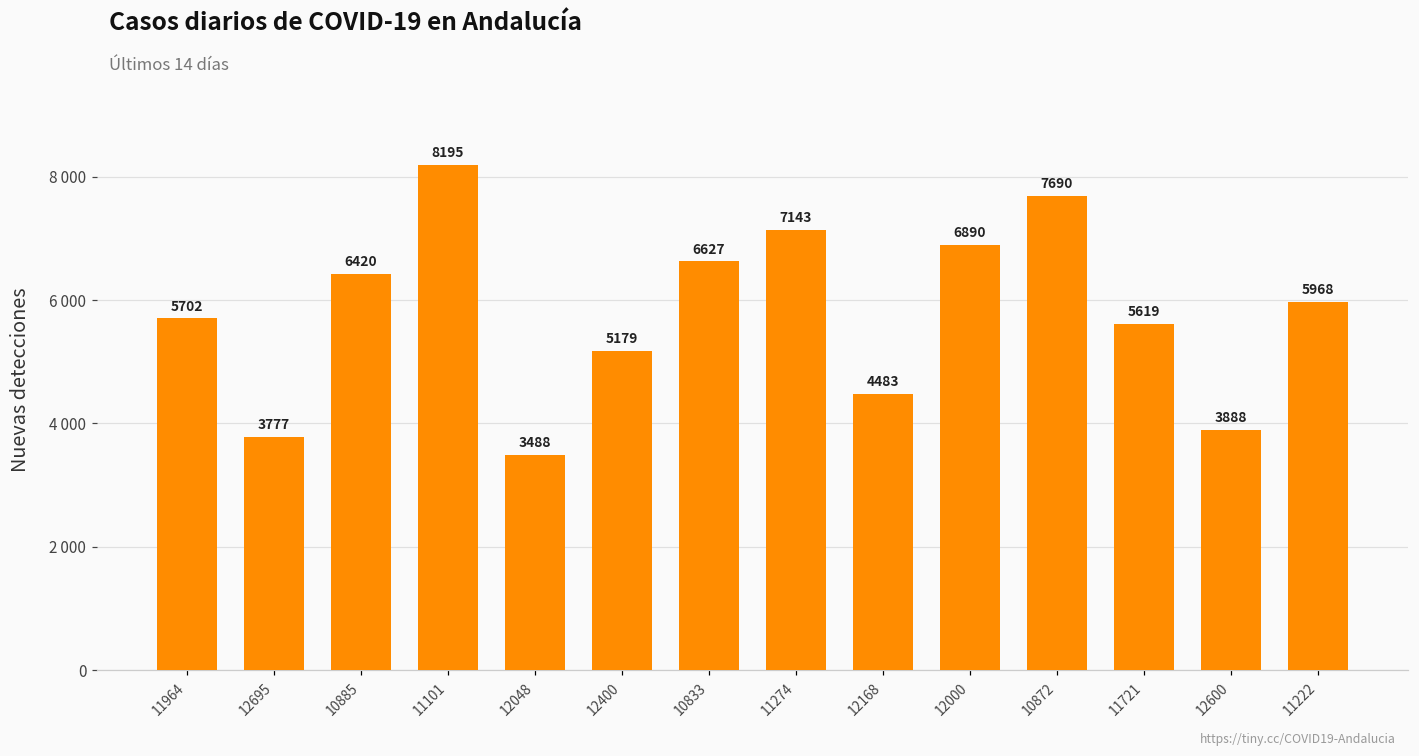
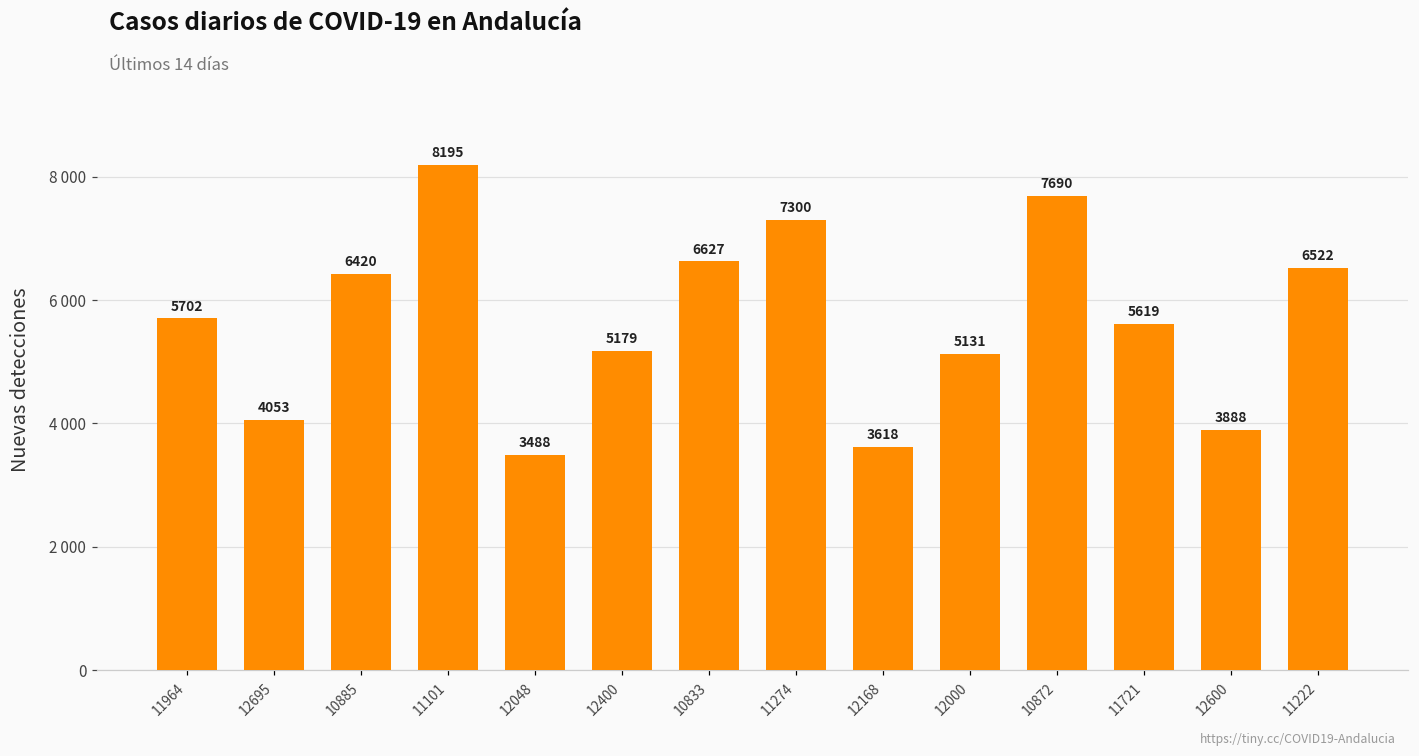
  {
    "11964": 5702,
-   "12695": 3777,
+   "12695": 4053,
    "10885": 6420,
    "11101": 8195,
    "12048": 3488,
    "12400": 5179,
    "10833": 6627,
-   "11274": 7143,
-   "12168": 4483,
-   "12000": 6890,
+   "11274": 7300,
+   "12168": 3618,
+   "12000": 5131,
    "10872": 7690,
    "11721": 5619,
    "12600": 3888,
-   "11222": 5968
+   "11222": 6522
  }
